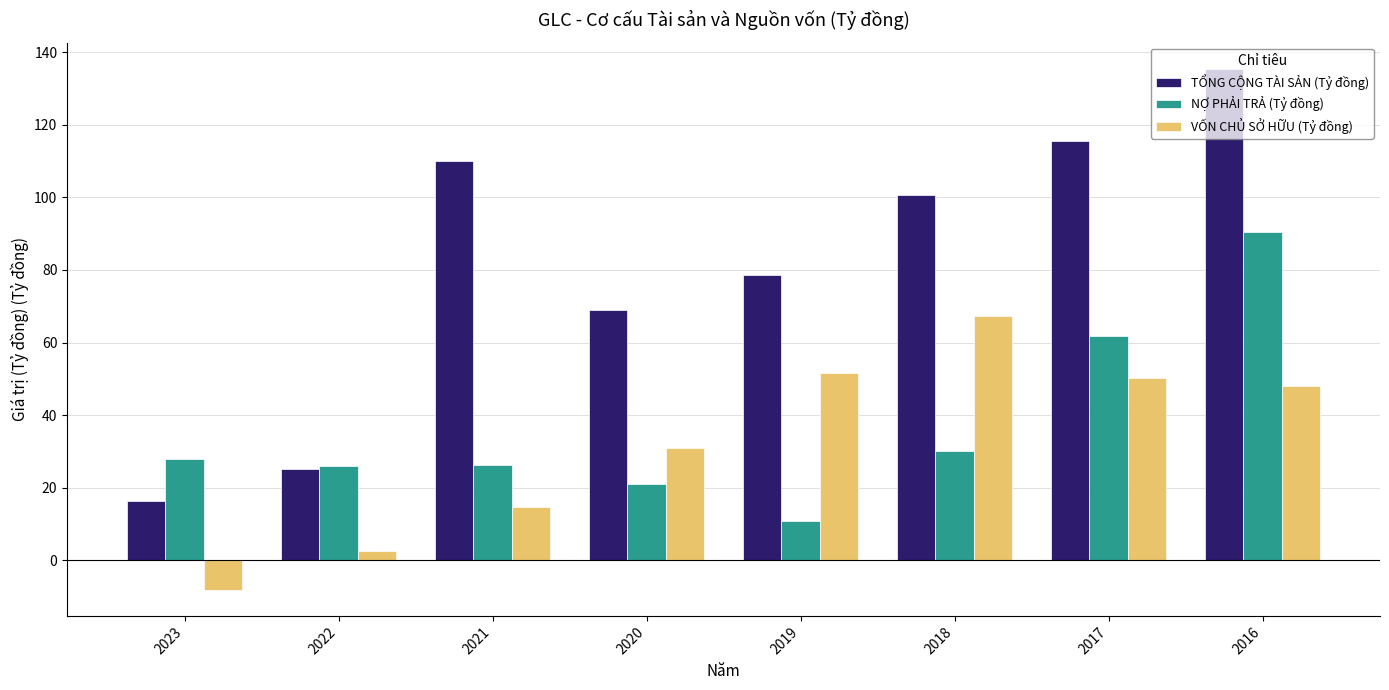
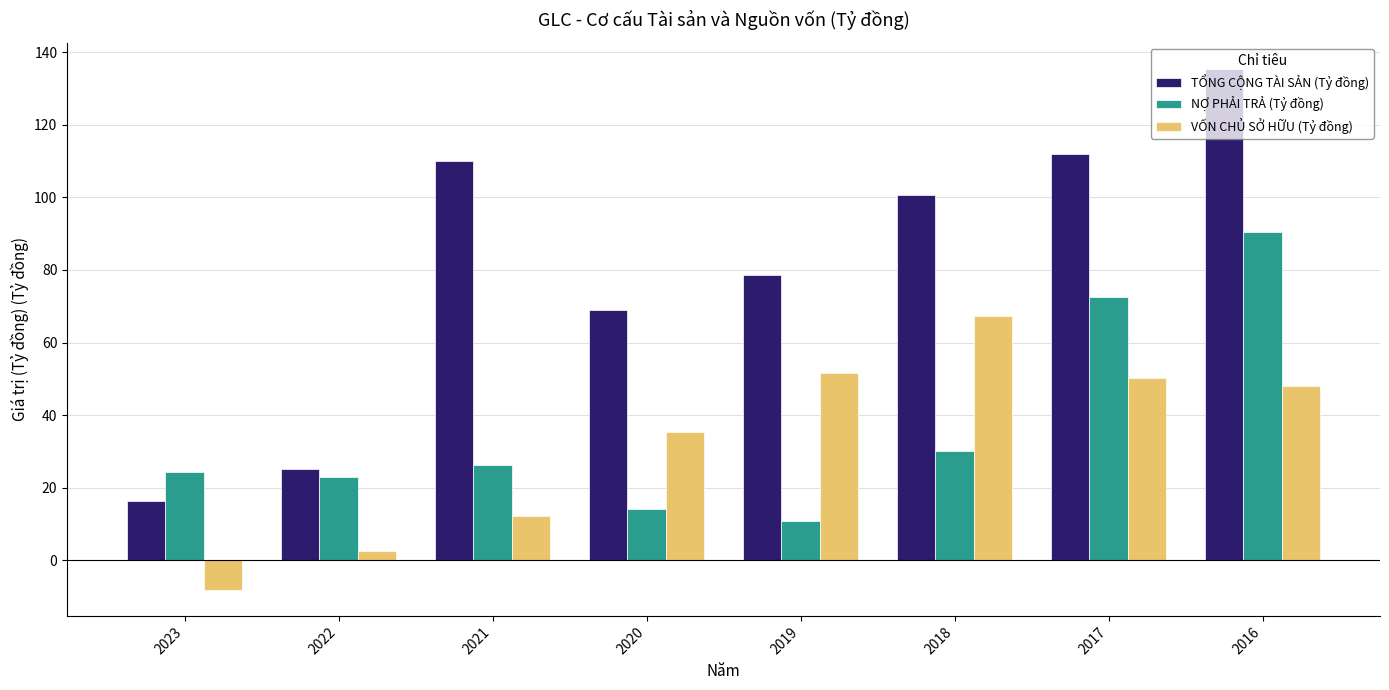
  {
    "TỔNG CỘNG TÀI SẢN (Tỷ đồng)": {
      "2023": 16,
      "2022": 25,
      "2021": 110,
      "2020": 69,
      "2019": 79,
      "2018": 101,
-     "2017": 116
+     "2017": 112
    },
    "NỢ PHẢI TRẢ (Tỷ đồng)": {
-     "2023": 28,
-     "2022": 26,
+     "2023": 24,
+     "2022": 23,
      "2021": 26,
-     "2020": 21,
+     "2020": 14,
      "2019": 11,
      "2018": 30,
-     "2017": 62,
+     "2017": 72,
      "2016": 90
    },
    "VỐN CHỦ SỞ HỮU (Tỷ đồng)": {
      "2023": -8,
      "2022": 3,
-     "2021": 15,
-     "2020": 31,
+     "2021": 12,
+     "2020": 35,
      "2019": 52,
      "2018": 67,
      "2017": 50,
      "2016": 48
    }
  }
